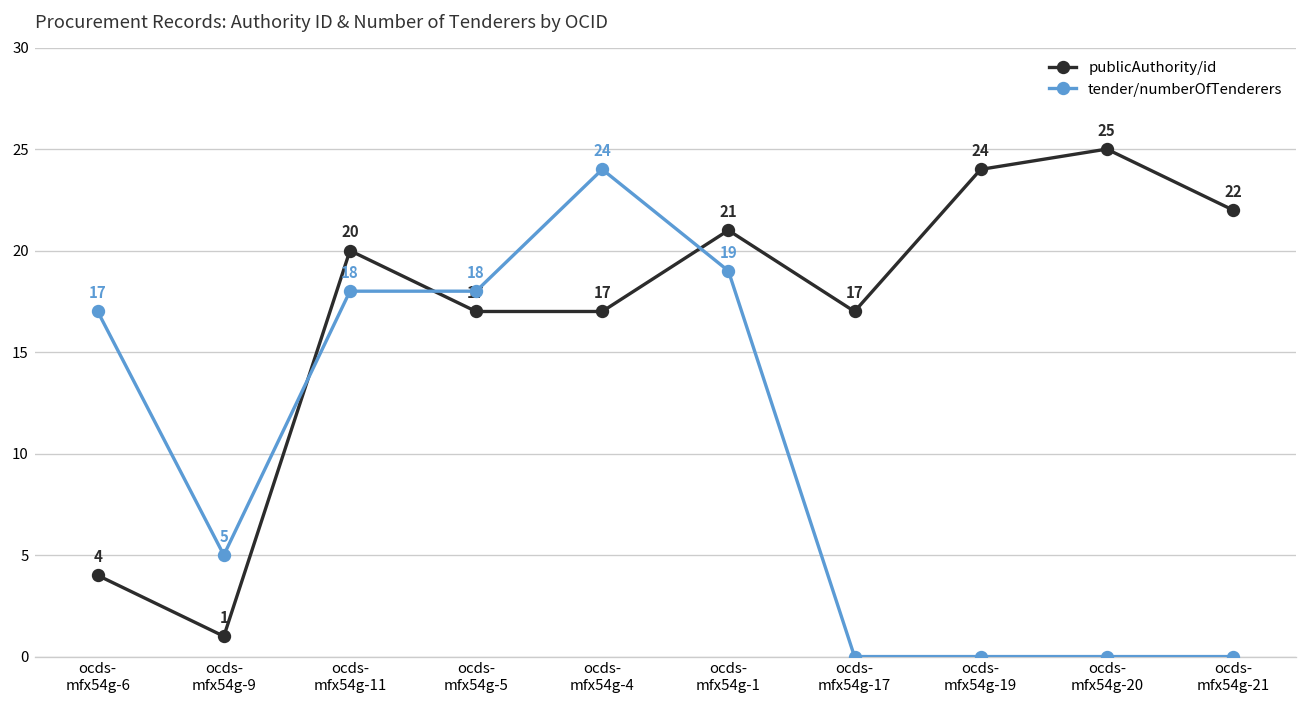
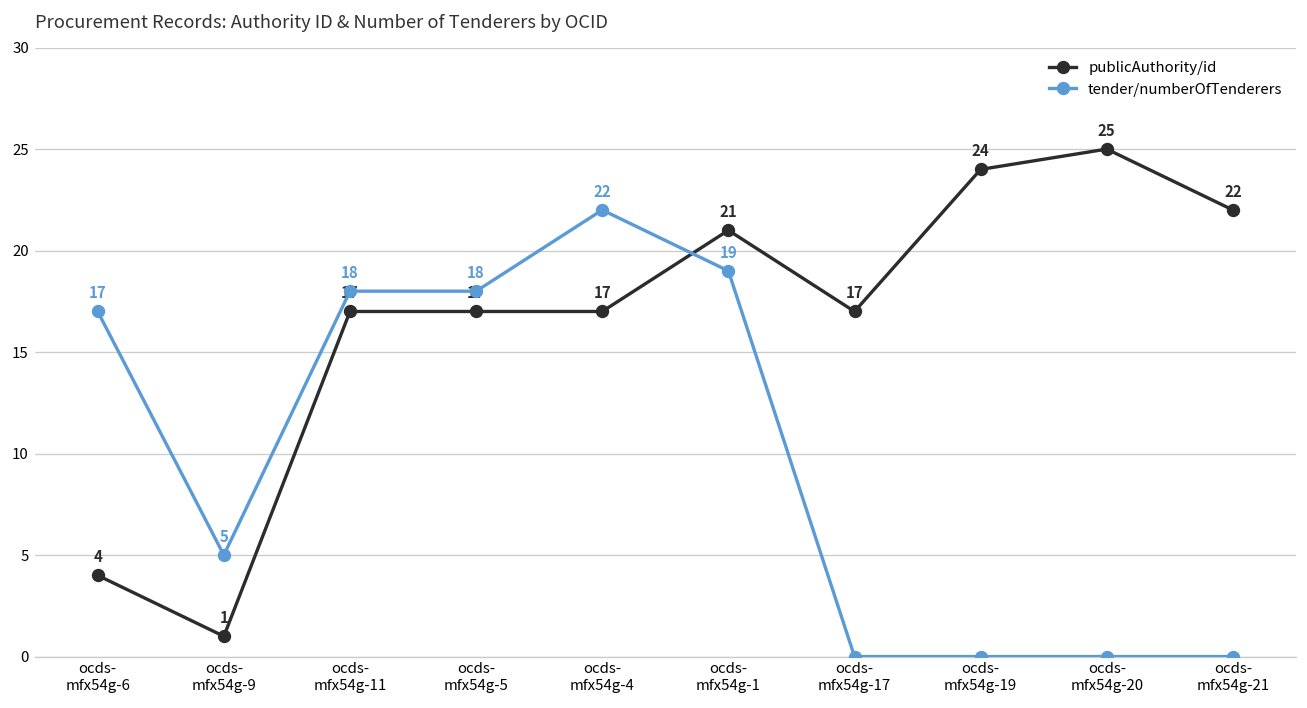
  {
    "publicAuthority/id": {
      "ocds- mfx54g-6": 4,
      "ocds- mfx54g-9": 1,
-     "ocds- mfx54g-11": 20,
+     "ocds- mfx54g-11": 17,
      "ocds- mfx54g-4": 17,
      "ocds- mfx54g-1": 21,
      "ocds- mfx54g-17": 17,
      "ocds- mfx54g-19": 24,
      "ocds- mfx54g-20": 25,
      "ocds- mfx54g-21": 22
    },
    "tender/numberOfTenderers": {
      "ocds- mfx54g-6": 17,
      "ocds- mfx54g-9": 5,
      "ocds- mfx54g-11": 18,
      "ocds- mfx54g-5": 18,
-     "ocds- mfx54g-4": 24,
+     "ocds- mfx54g-4": 22,
      "ocds- mfx54g-1": 19
    }
  }
